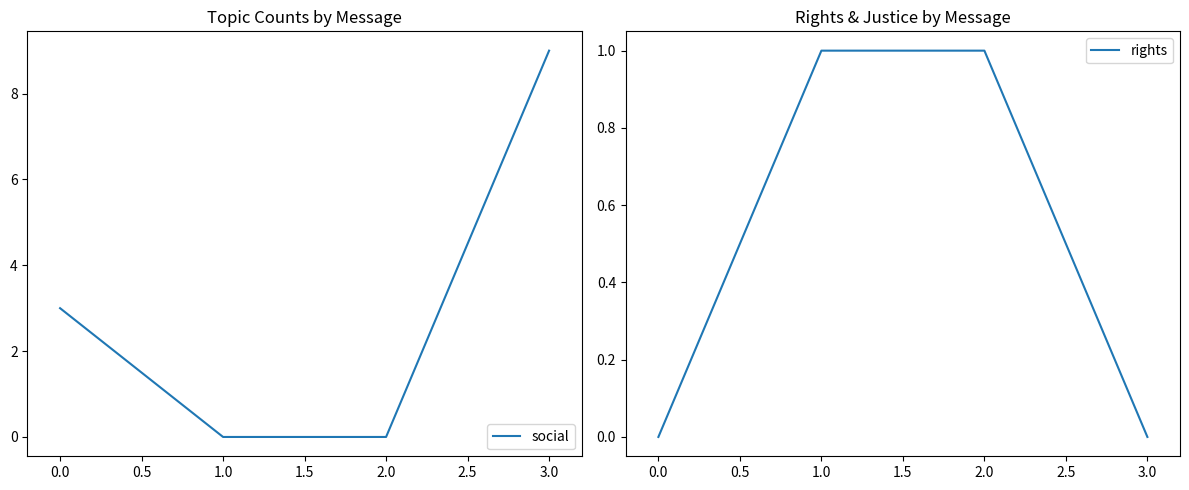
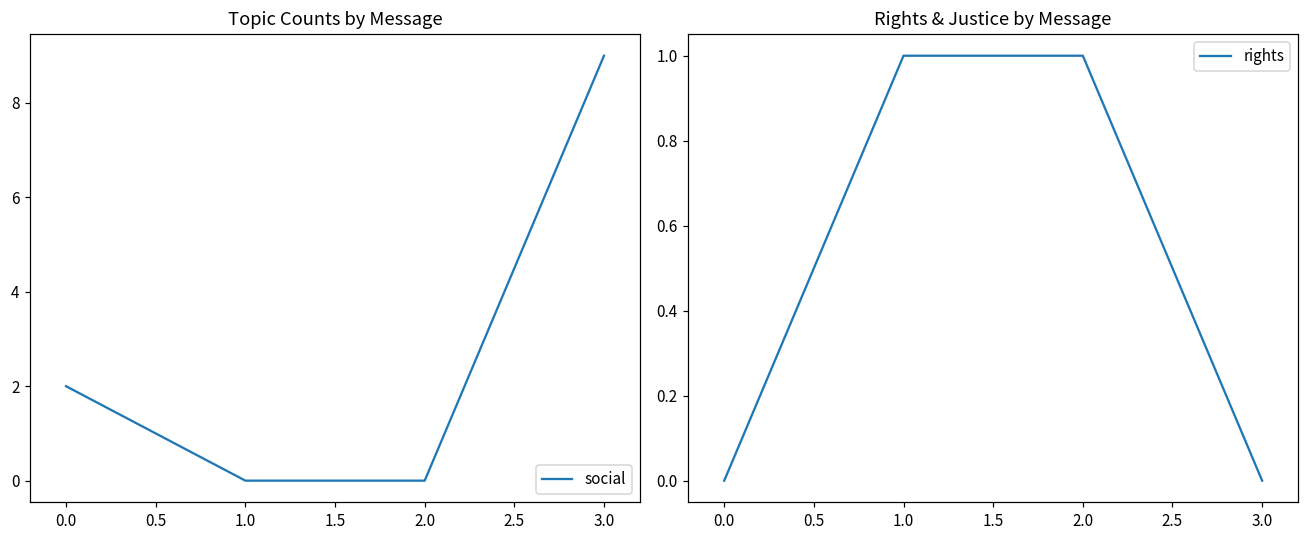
  {
    "Topic Counts by Message": {
-     "0.0": 3,
+     "0.0": 2,
      "1.0": 0,
      "2.0": 0,
      "3.0": 9
    },
    "Rights & Justice by Message": {
      "0.0": 0.00,
      "1.0": 1.00,
      "2.0": 1.00,
      "3.0": 0.00
    }
  }
